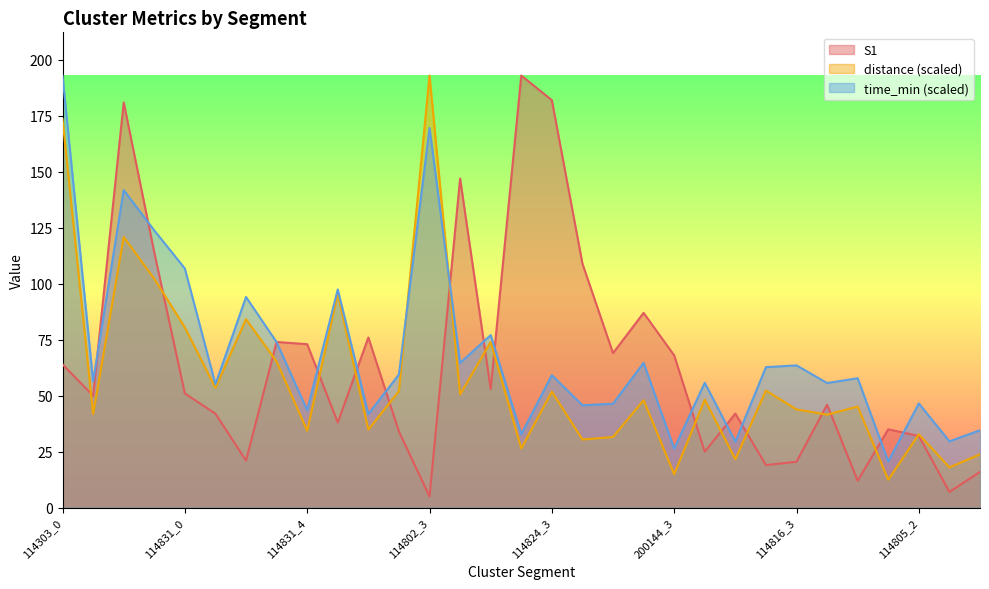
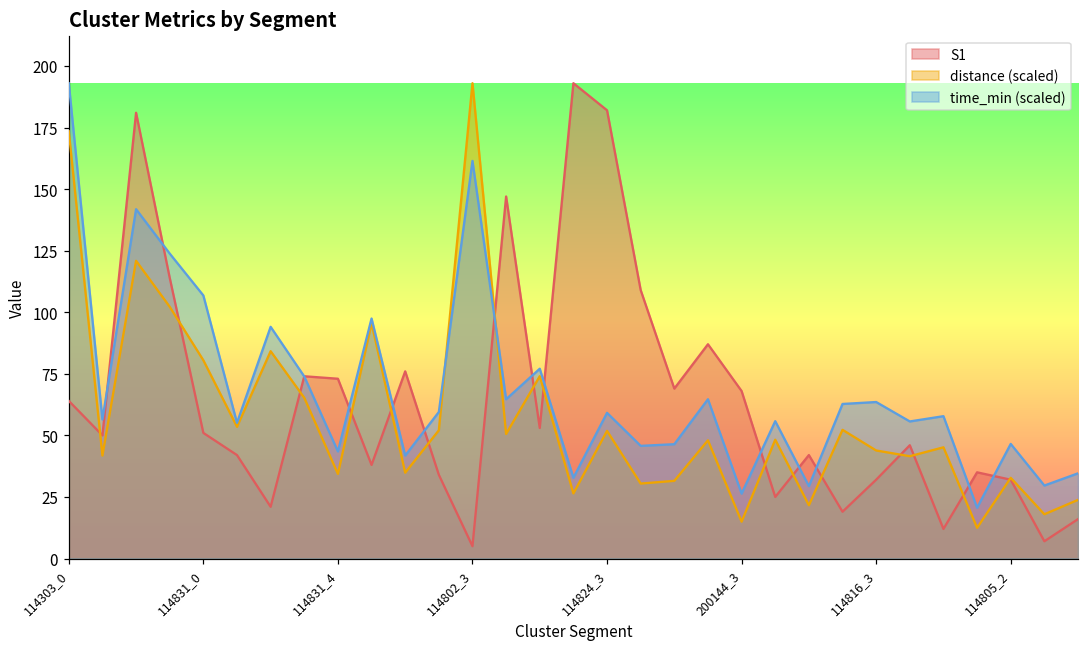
  {
    "S1": {
      "114303_0": 64,
      "114831_0": 51,
      "114831_4": 73,
      "114802_3": 5,
      "114824_3": 182,
      "200144_3": 68,
-     "114816_3": 21
+     "114816_3": 32
    },
    "distance (scaled)": {
      "114303_0": 174,
      "114831_0": 80,
      "114831_4": 34,
      "114802_3": 193,
      "114824_3": 52,
      "200144_3": 15,
      "114816_3": 44
    },
    "time_min (scaled)": {
      "114303_0": 193,
      "114831_0": 107,
      "114831_4": 43,
-     "114802_3": 170,
+     "114802_3": 161,
      "114824_3": 59,
      "200144_3": 26,
      "114816_3": 64,
      "114805_2": 47
    }
  }
